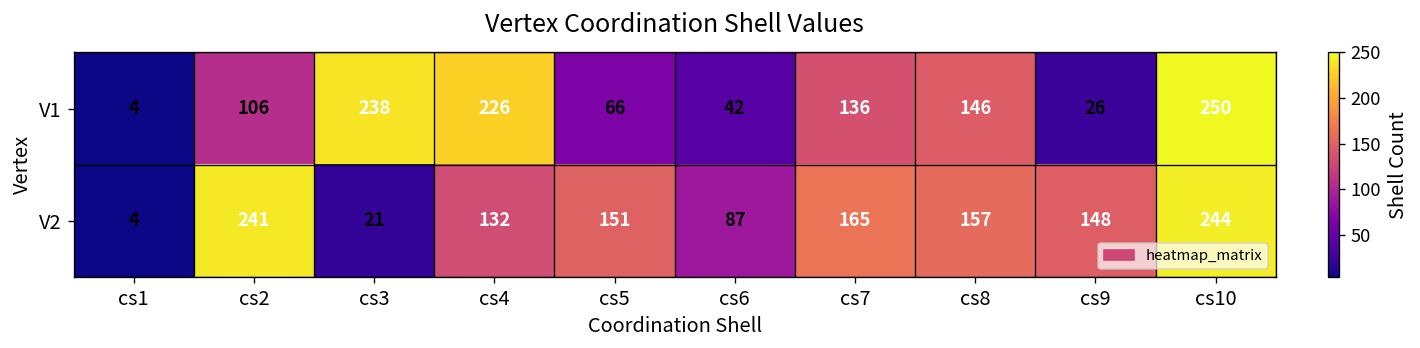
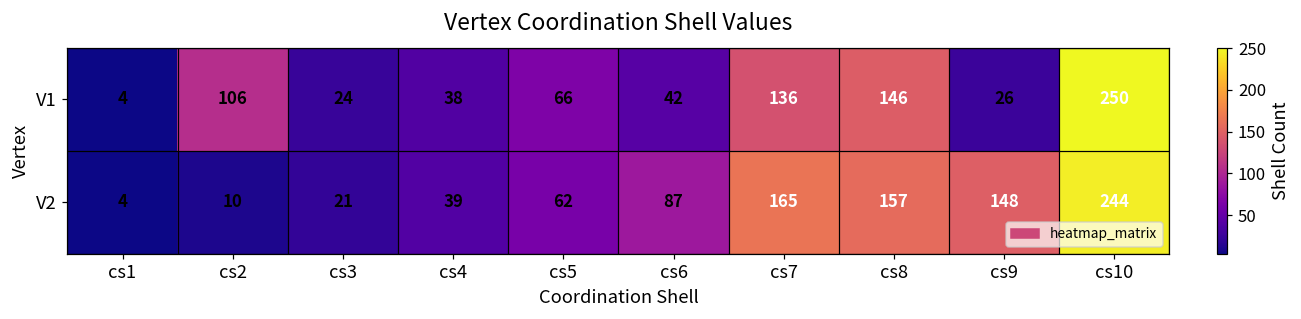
  {
    "V1": {
      "cs1": 4,
      "cs2": 106,
-     "cs3": 238,
-     "cs4": 226,
+     "cs3": 24,
+     "cs4": 38,
      "cs5": 66,
      "cs6": 42,
      "cs7": 136,
      "cs8": 146,
      "cs9": 26,
      "cs10": 250
    },
    "V2": {
      "cs1": 4,
-     "cs2": 241,
+     "cs2": 10,
      "cs3": 21,
-     "cs4": 132,
-     "cs5": 151,
+     "cs4": 39,
+     "cs5": 62,
      "cs6": 87,
      "cs7": 165,
      "cs8": 157,
      "cs9": 148,
      "cs10": 244
    }
  }
